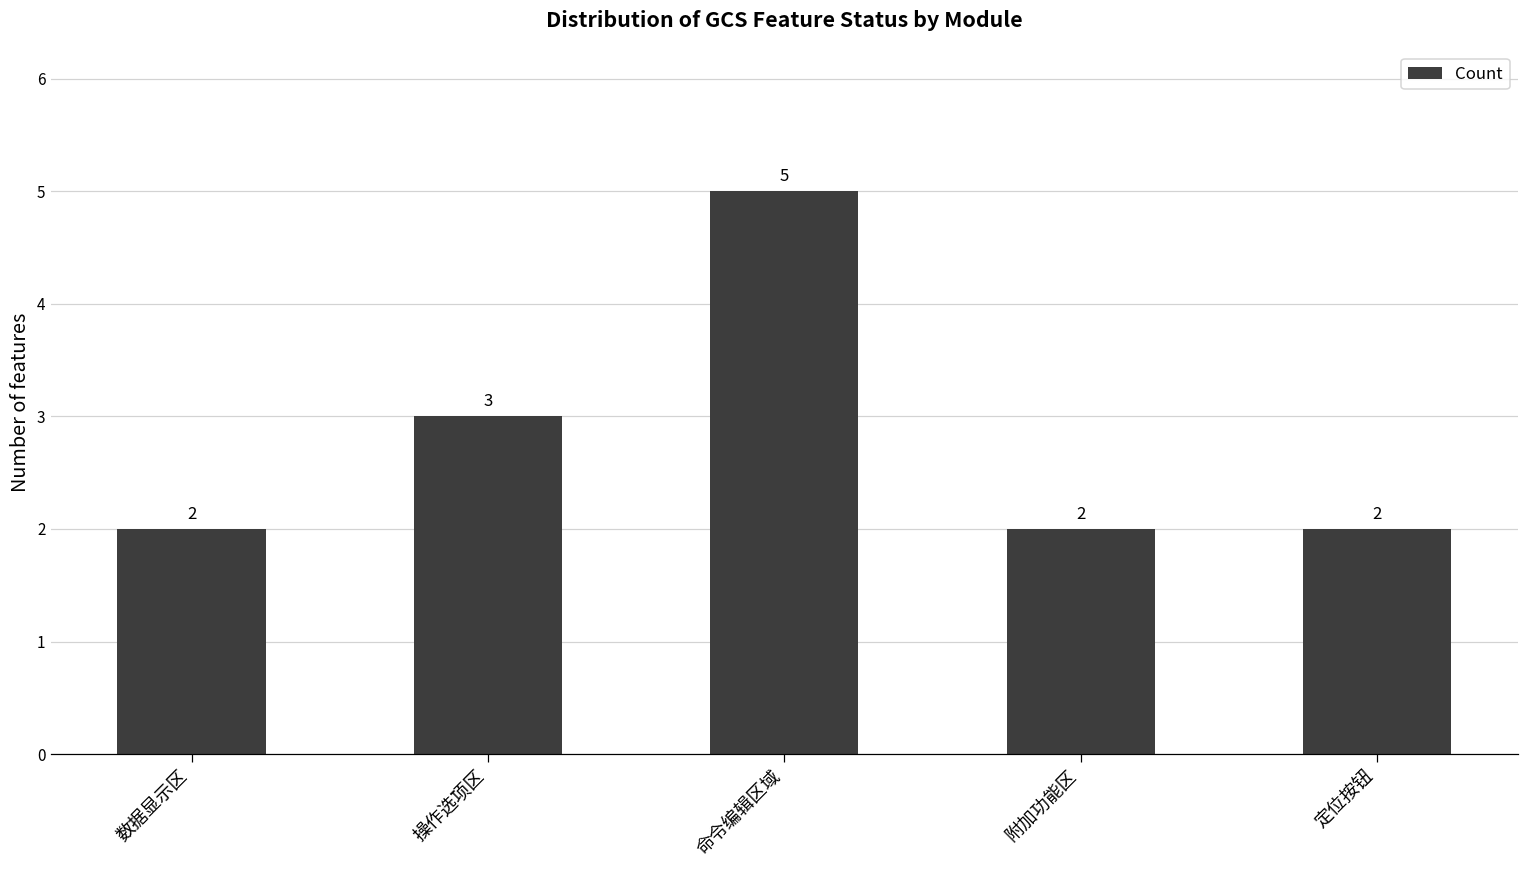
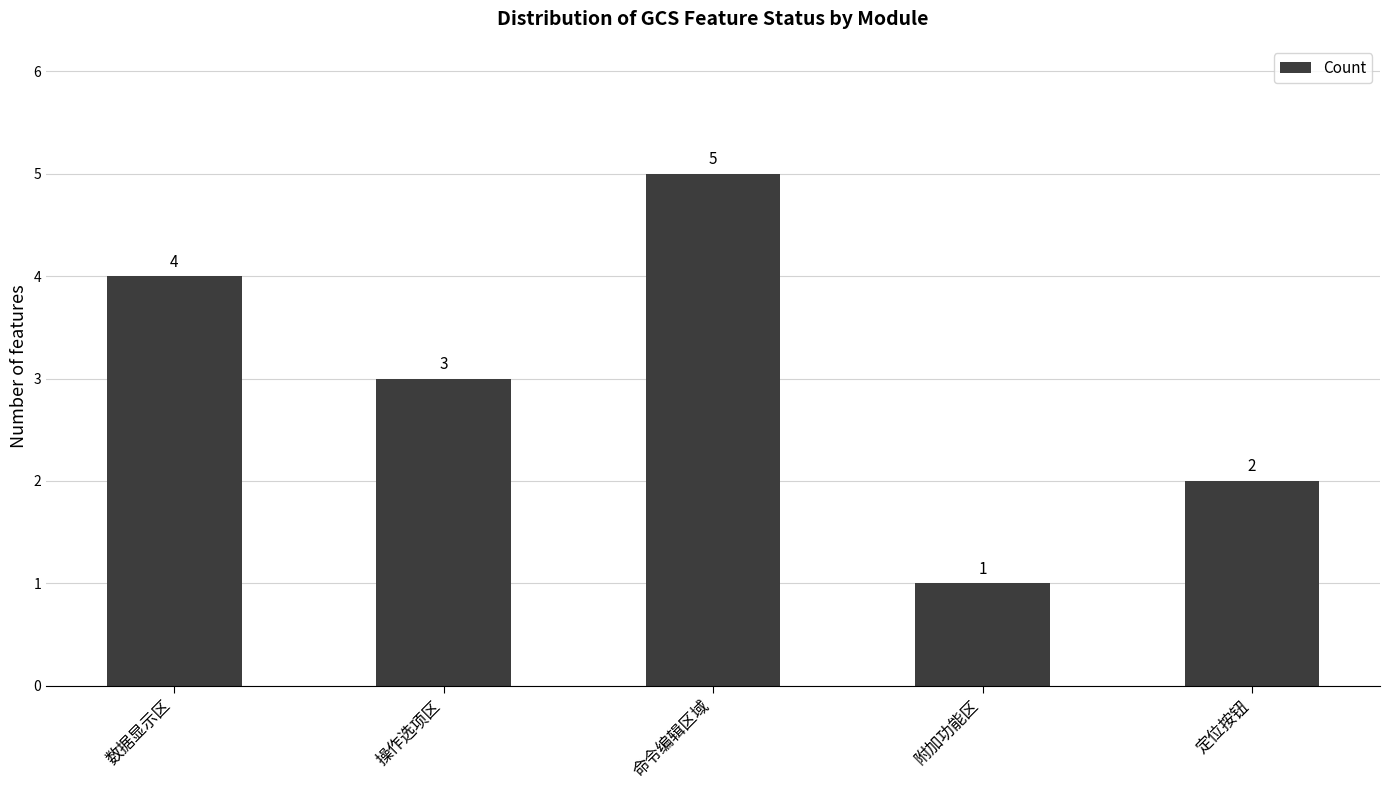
  {
-   "数据显示区": 2,
+   "数据显示区": 4,
    "操作选项区": 3,
    "命令编辑区域": 5,
-   "附加功能区": 2,
+   "附加功能区": 1,
    "定位按钮": 2
  }
